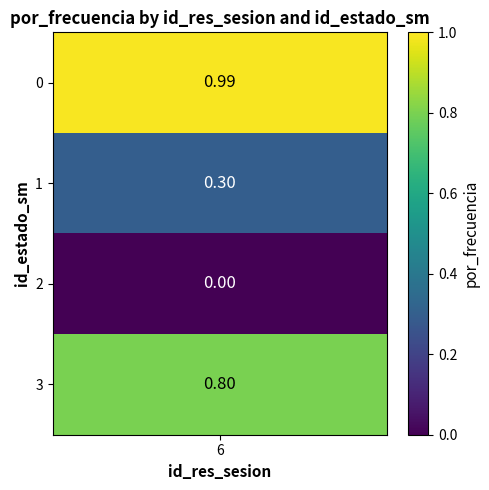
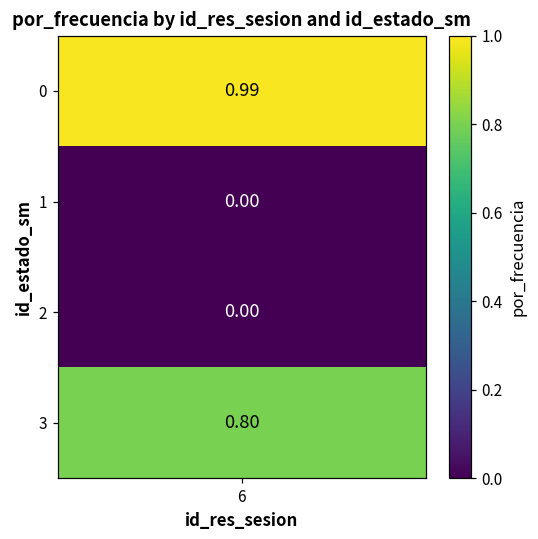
  {
    "0": {
      "6": 0.99
    },
    "1": {
-     "6": 0.30
+     "6": 0.00
    },
    "2": {
      "6": 0.00
    },
    "3": {
      "6": 0.80
    }
  }
